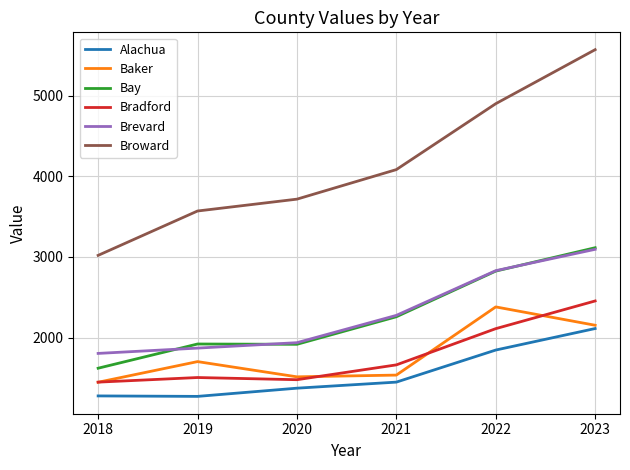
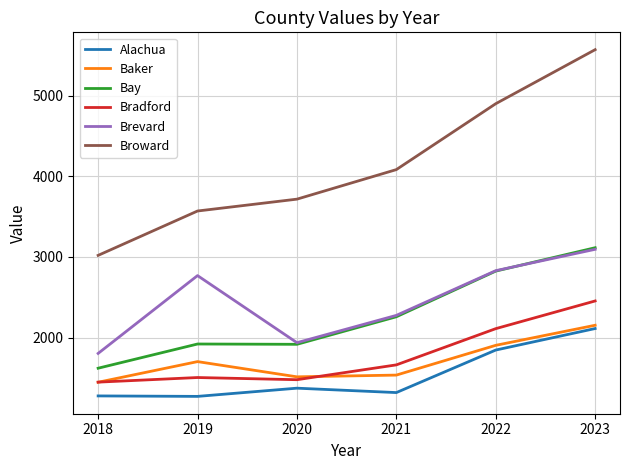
  {
    "Alachua": {
      "2018": 1300,
      "2019": 1300,
      "2020": 1400,
-     "2021": 1400,
+     "2021": 1300,
      "2022": 1800,
      "2023": 2100
    },
    "Baker": {
      "2019": 1700,
      "2020": 1500,
      "2021": 1500,
-     "2022": 2400,
+     "2022": 1900,
      "2023": 2200
    },
    "Bay": {
      "2018": 1600,
      "2019": 1900
    },
    "Bradford": {
      "2019": 1500,
      "2020": 1500,
      "2021": 1700,
      "2022": 2100,
      "2023": 2500
    },
    "Brevard": {
      "2018": 1800,
-     "2019": 1900
+     "2019": 2800
    },
    "Broward": {
      "2018": 3000,
      "2019": 3600,
      "2020": 3700,
      "2021": 4100,
      "2022": 4900,
      "2023": 5600
    }
  }
